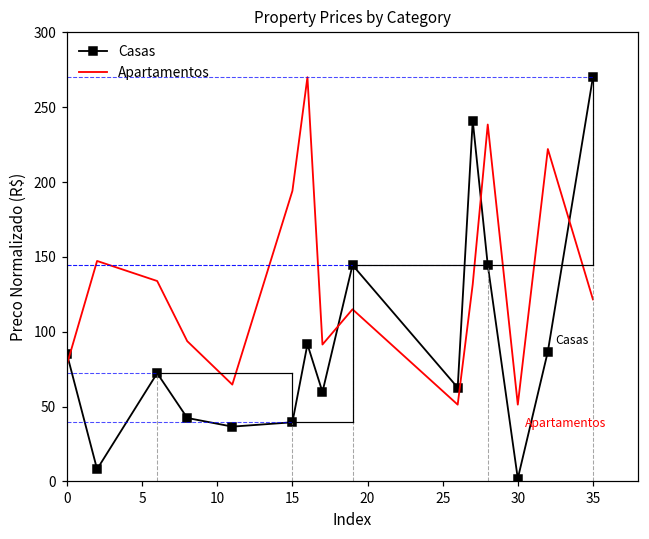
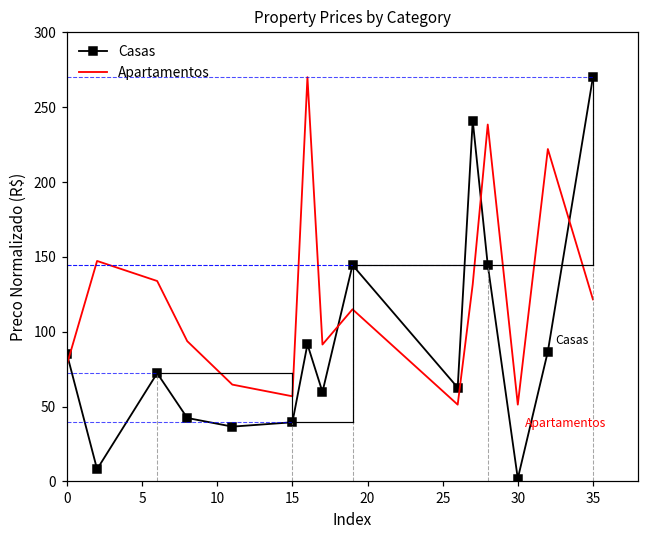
  {
    "Apartamentos": {
      "0": 78,
-     "15": 194,
+     "15": 57,
      "30": 51,
      "35": 122
    }
  }
